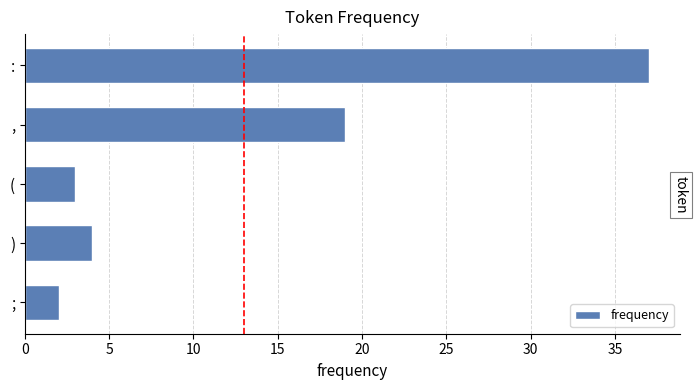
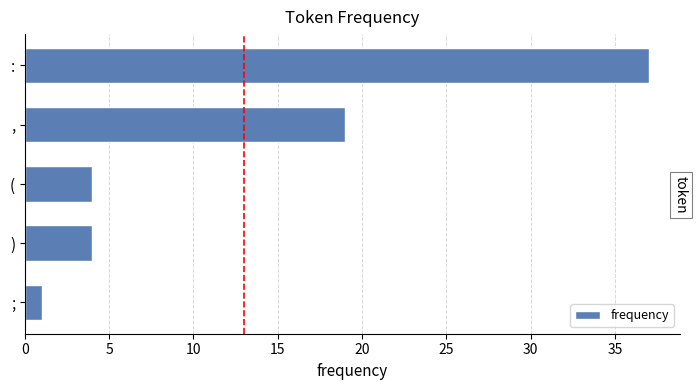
  {
    ":": 37,
    ",": 19,
-   "(": 3,
+   "(": 4,
    ")": 4,
-   ";": 2
+   ";": 1
  }
